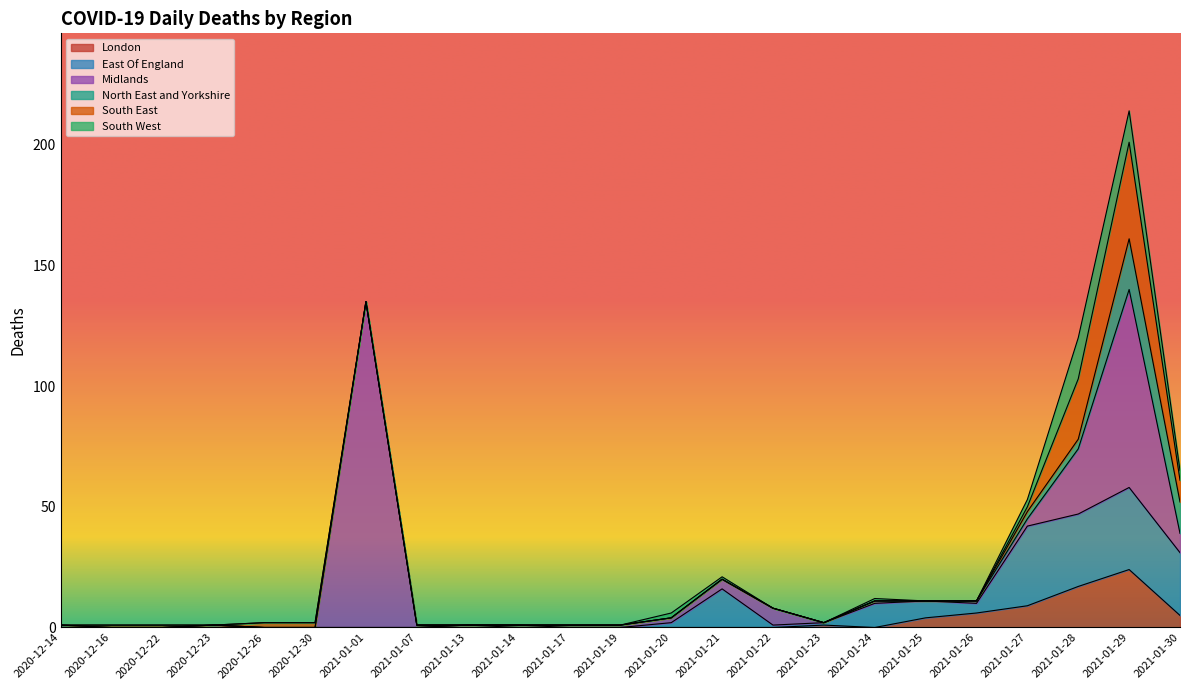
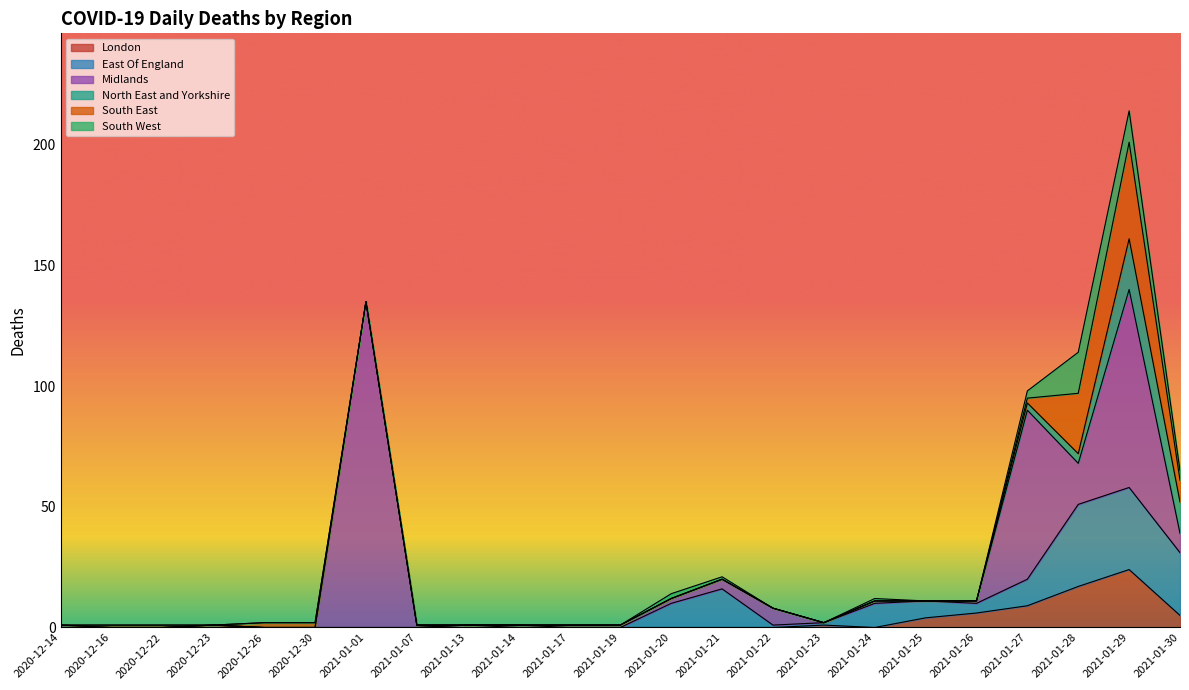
  {
    "East Of England": {
-     "2021-01-20": 2,
+     "2021-01-20": 10,
      "2021-01-21": 16,
-     "2021-01-27": 33,
-     "2021-01-28": 30,
+     "2021-01-27": 11,
+     "2021-01-28": 34,
      "2021-01-29": 34,
      "2021-01-30": 26
    },
    "Midlands": {
-     "2021-01-27": 3,
-     "2021-01-28": 27,
+     "2021-01-27": 70,
+     "2021-01-28": 17,
      "2021-01-29": 82,
      "2021-01-30": 8
    }
  }
